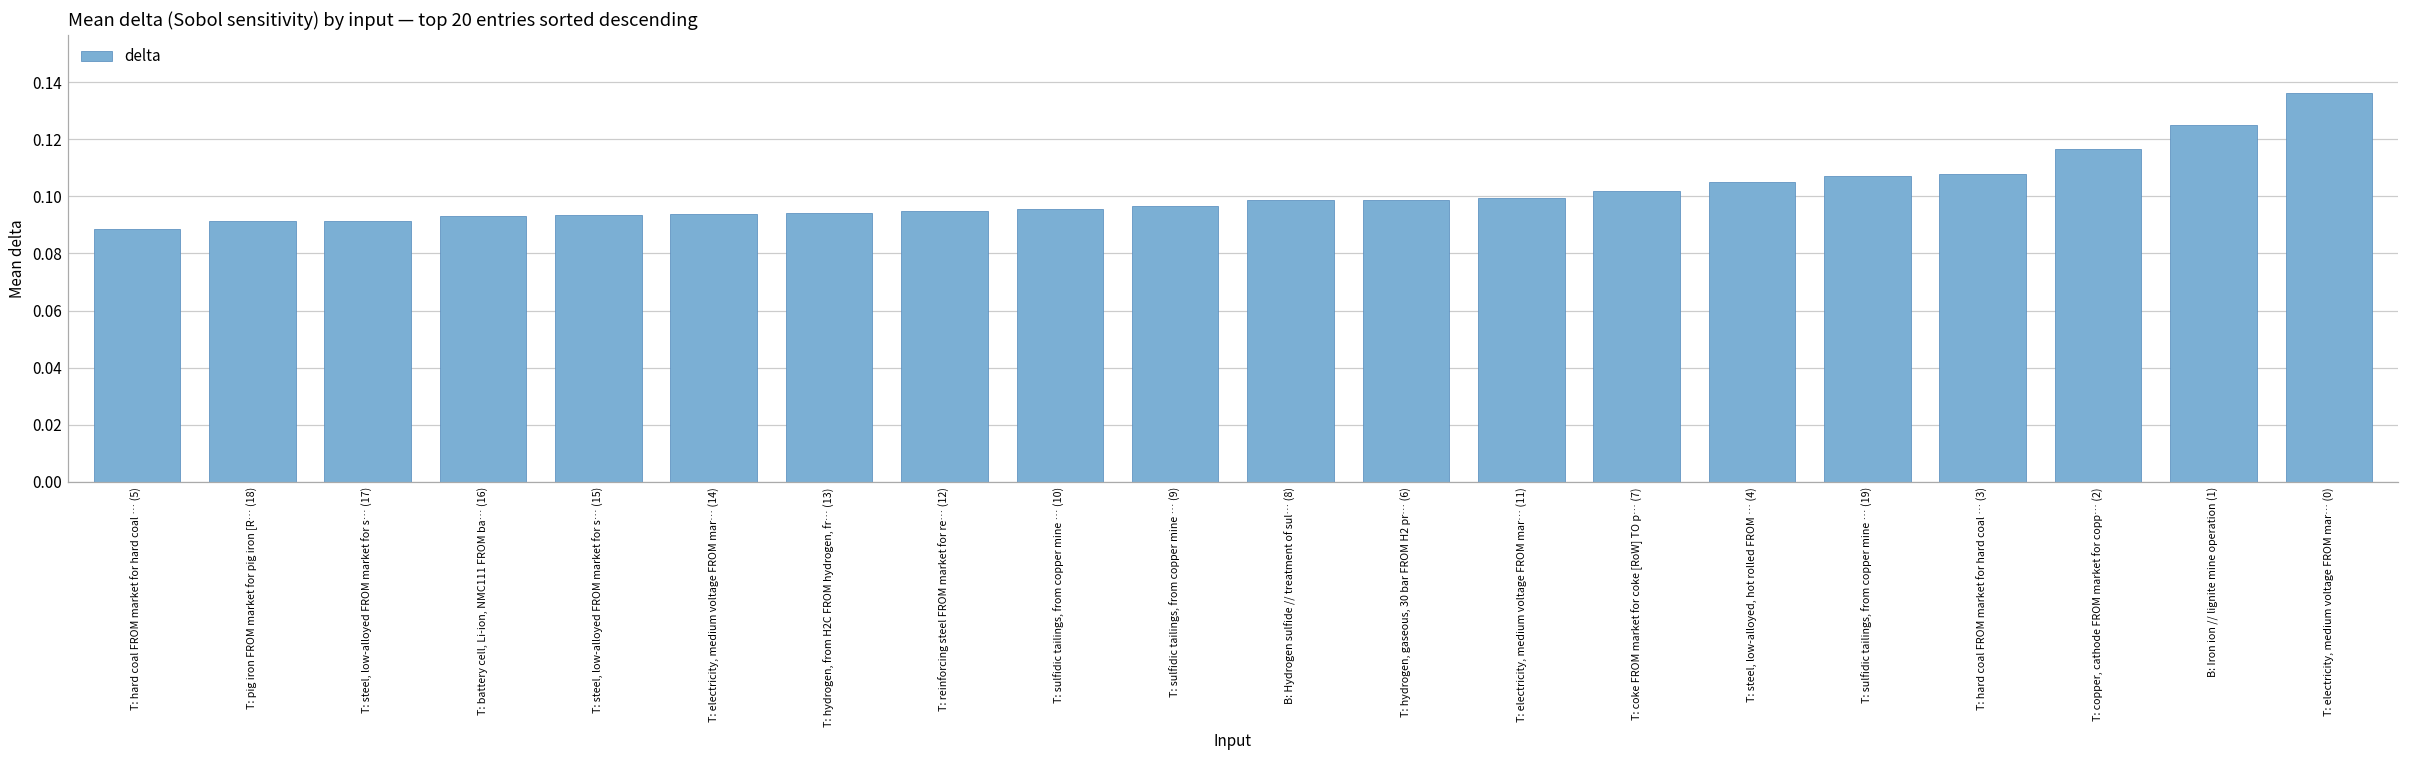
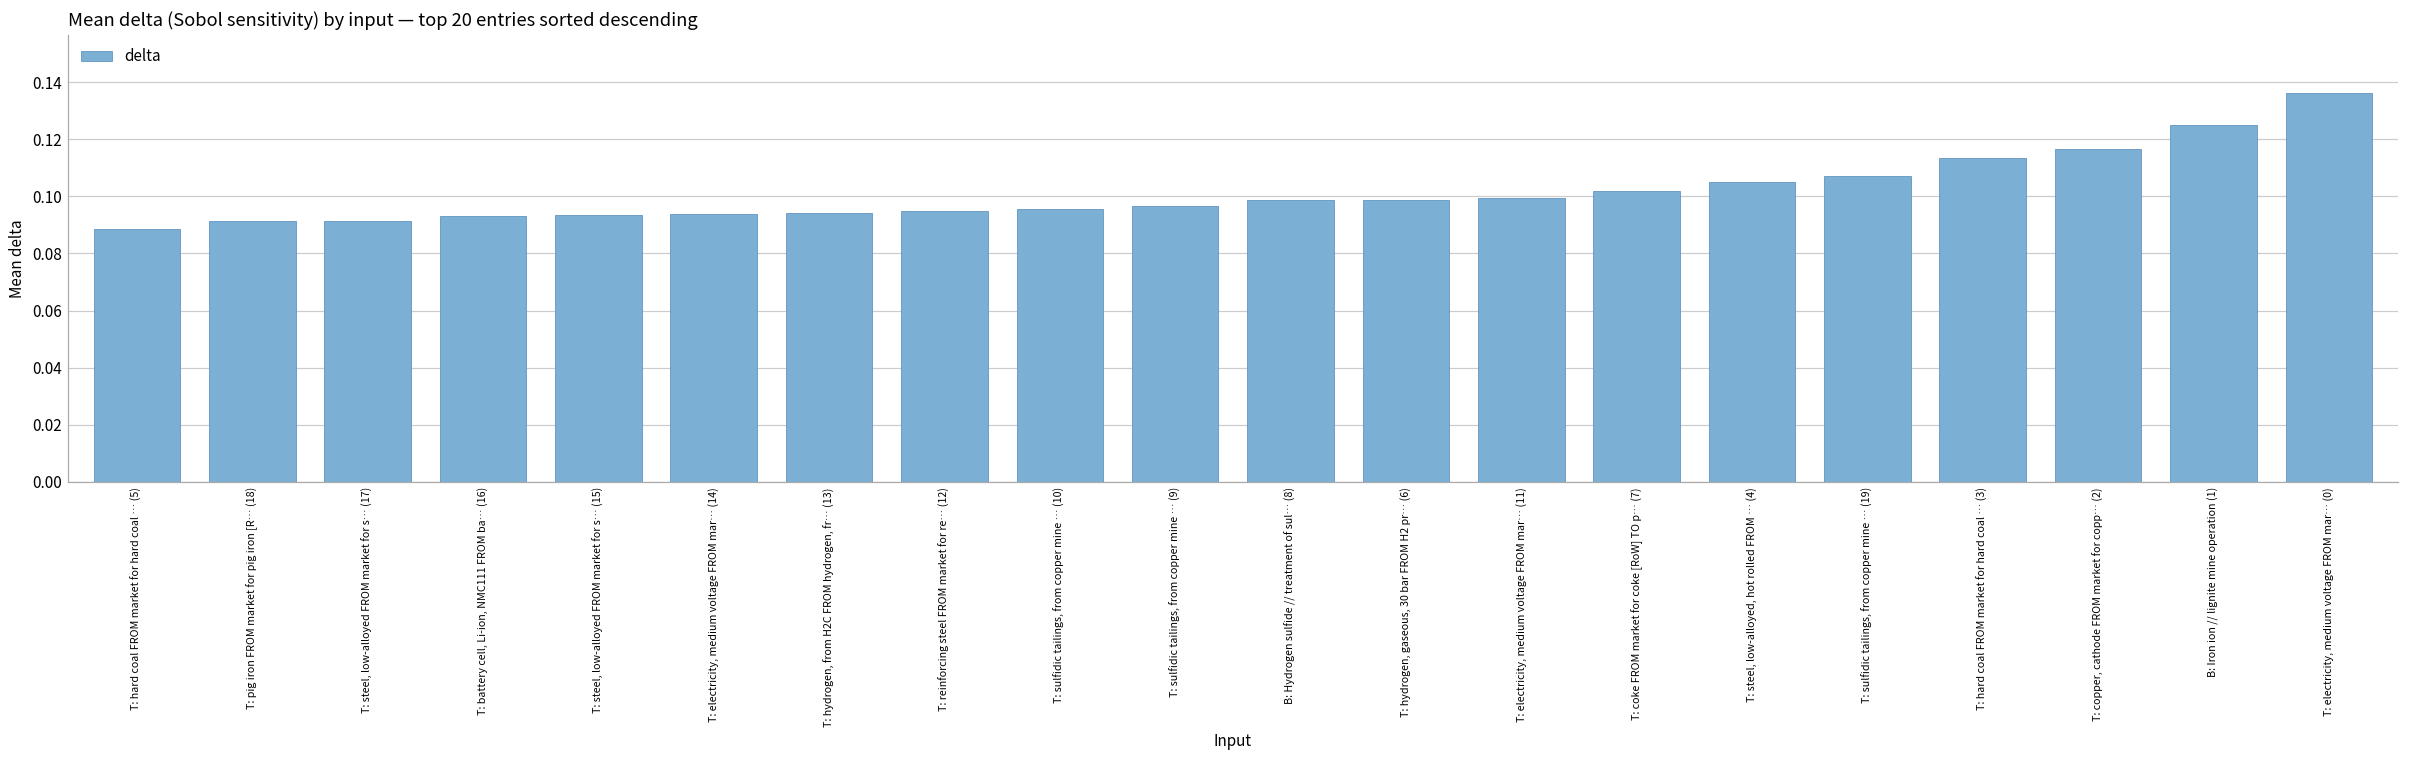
  {
    "T: hard coal FROM market for hard coal … (5)": 0.089,
    "T: pig iron FROM market for pig iron [R… (18)": 0.091,
    "T: steel, low-alloyed FROM market for s… (17)": 0.091,
    "T: battery cell, Li-ion, NMC111 FROM ba… (16)": 0.093,
    "T: steel, low-alloyed FROM market for s… (15)": 0.094,
    "T: electricity, medium voltage FROM mar… (14)": 0.094,
    "T: hydrogen, from H2C FROM hydrogen, fr… (13)": 0.094,
    "T: reinforcing steel FROM market for re… (12)": 0.095,
    "T: sulfidic tailings, from copper mine … (10)": 0.096,
    "T: sulfidic tailings, from copper mine … (9)": 0.097,
    "B: Hydrogen sulfide // treatment of sul… (8)": 0.099,
    "T: hydrogen, gaseous, 30 bar FROM H2 pr… (6)": 0.099,
    "T: electricity, medium voltage FROM mar… (11)": 0.099,
    "T: coke FROM market for coke [RoW] TO p… (7)": 0.102,
    "T: steel, low-alloyed, hot rolled FROM … (4)": 0.105,
    "T: sulfidic tailings, from copper mine … (19)": 0.107,
-   "T: hard coal FROM market for hard coal … (3)": 0.108,
+   "T: hard coal FROM market for hard coal … (3)": 0.114,
    "T: copper, cathode FROM market for copp… (2)": 0.116,
    "B: Iron ion // lignite mine operation (1)": 0.125,
    "T: electricity, medium voltage FROM mar… (0)": 0.136
  }
